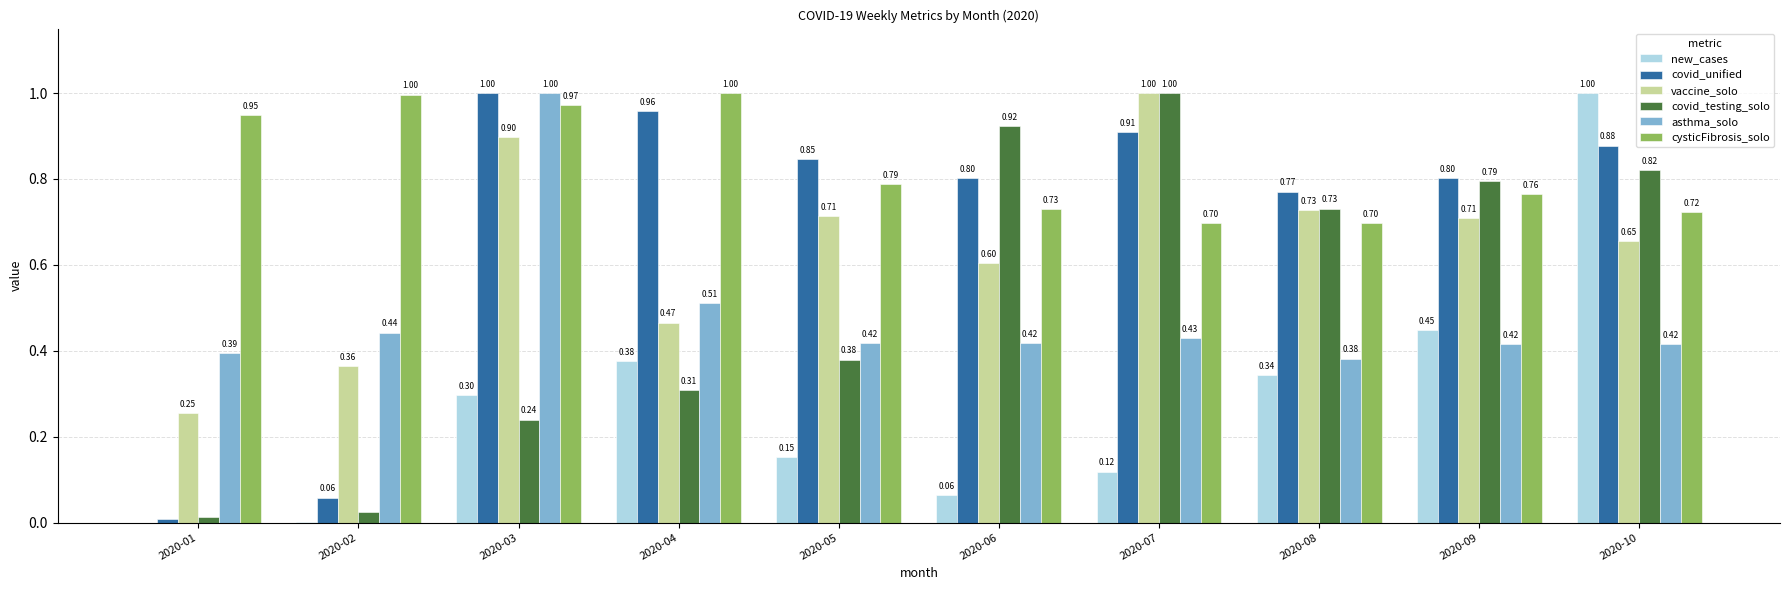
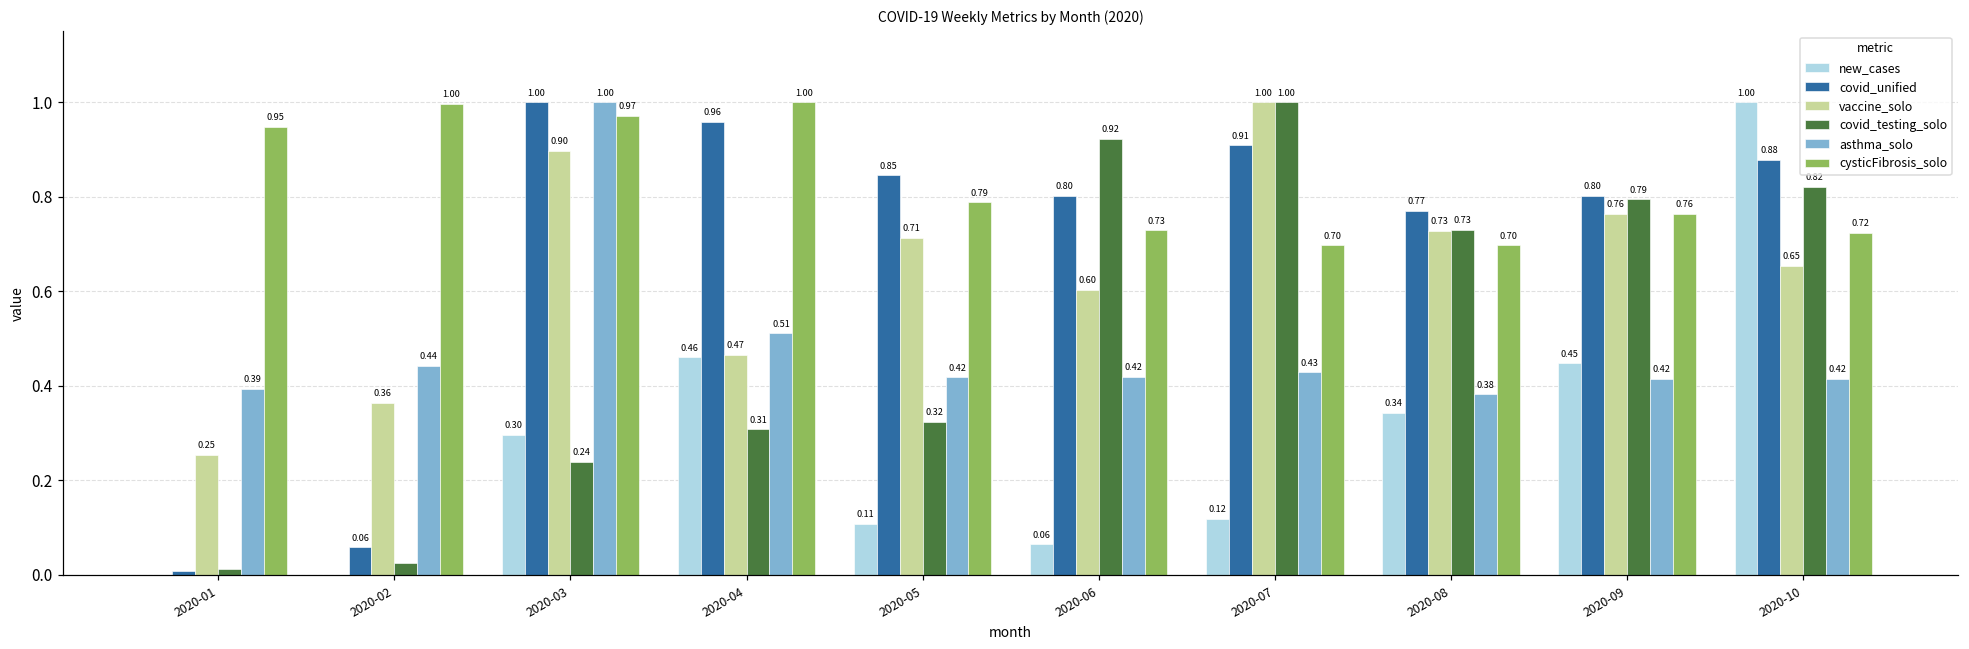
  {
    "new_cases": {
      "2020-03": 0.30,
-     "2020-04": 0.38,
-     "2020-05": 0.15,
+     "2020-04": 0.46,
+     "2020-05": 0.11,
      "2020-06": 0.06,
      "2020-07": 0.12,
      "2020-08": 0.34,
      "2020-09": 0.45,
      "2020-10": 1.00
    },
    "covid_unified": {
      "2020-02": 0.06,
      "2020-03": 1.00,
      "2020-04": 0.96,
      "2020-05": 0.85,
      "2020-06": 0.80,
      "2020-07": 0.91,
      "2020-08": 0.77,
      "2020-09": 0.80,
      "2020-10": 0.88
    },
    "vaccine_solo": {
      "2020-01": 0.25,
      "2020-02": 0.36,
      "2020-03": 0.90,
      "2020-04": 0.47,
      "2020-05": 0.71,
      "2020-06": 0.60,
      "2020-07": 1.00,
      "2020-08": 0.73,
-     "2020-09": 0.71,
+     "2020-09": 0.76,
      "2020-10": 0.65
    },
    "covid_testing_solo": {
      "2020-03": 0.24,
      "2020-04": 0.31,
-     "2020-05": 0.38,
+     "2020-05": 0.32,
      "2020-06": 0.92,
      "2020-07": 1.00,
      "2020-08": 0.73,
      "2020-09": 0.79,
      "2020-10": 0.82
    },
    "asthma_solo": {
      "2020-01": 0.39,
      "2020-02": 0.44,
      "2020-03": 1.00,
      "2020-04": 0.51,
      "2020-05": 0.42,
      "2020-06": 0.42,
      "2020-07": 0.43,
      "2020-08": 0.38,
      "2020-09": 0.42,
      "2020-10": 0.42
    },
    "cysticFibrosis_solo": {
      "2020-01": 0.95,
      "2020-02": 1.00,
      "2020-03": 0.97,
      "2020-04": 1.00,
      "2020-05": 0.79,
      "2020-06": 0.73,
      "2020-07": 0.70,
      "2020-08": 0.70,
      "2020-09": 0.76,
      "2020-10": 0.72
    }
  }
